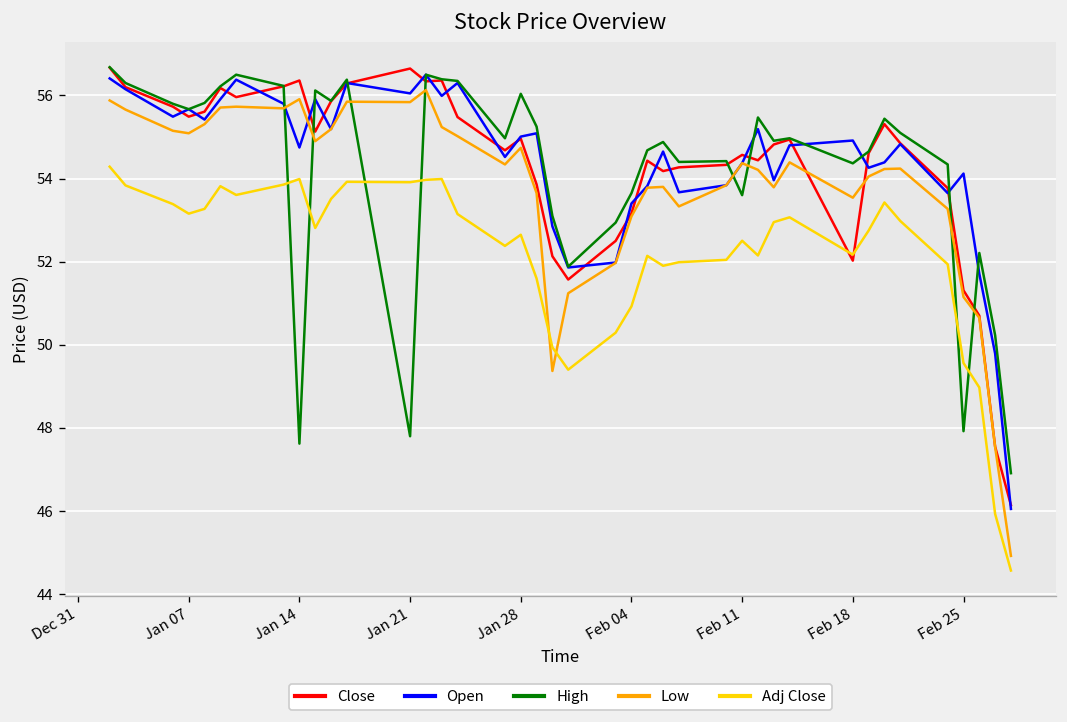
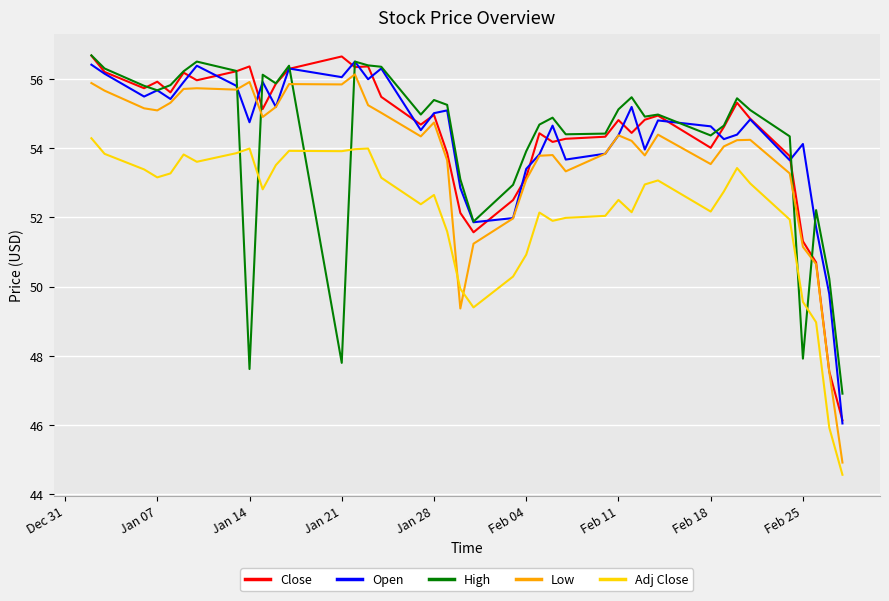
  {
    "Close": {
-     "Jan 07": 55.5,
+     "Jan 07": 55.9,
      "Jan 14": 56.4,
      "Jan 21": 56.6,
-     "Feb 11": 54.6,
-     "Feb 18": 52.0,
+     "Feb 11": 54.8,
+     "Feb 18": 54.0,
      "Feb 25": 51.3
    },
    "Open": {
      "Jan 14": 54.7,
      "Jan 21": 56.0,
      "Feb 04": 53.4,
-     "Feb 18": 54.9,
+     "Feb 18": 54.6,
      "Feb 25": 54.1
    },
    "High": {
      "Jan 14": 47.6,
      "Jan 21": 47.8,
-     "Jan 28": 56.0,
-     "Feb 04": 53.6,
-     "Feb 11": 53.6,
+     "Jan 28": 55.4,
+     "Feb 04": 53.9,
+     "Feb 11": 55.1,
      "Feb 18": 54.4,
      "Feb 25": 47.9
    }
  }
